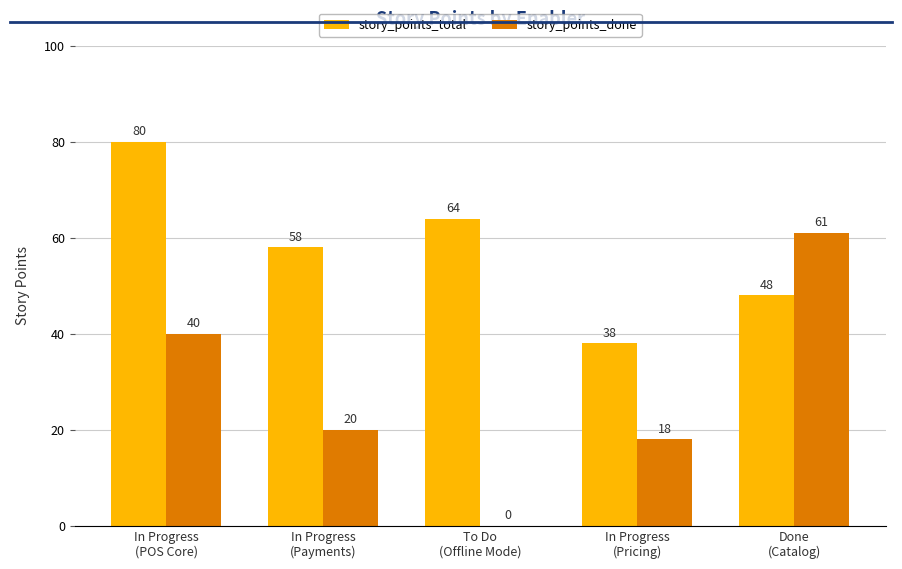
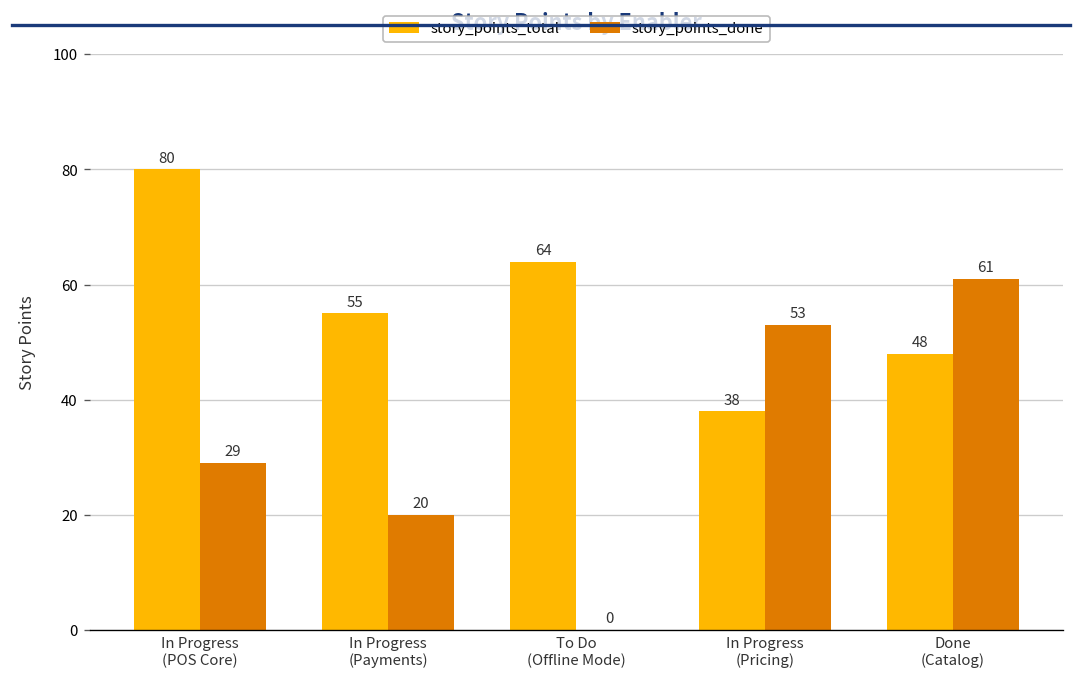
  {
    "story_points_total": {
      "In Progress (POS Core)": 80,
-     "In Progress (Payments)": 58,
+     "In Progress (Payments)": 55,
      "To Do (Offline Mode)": 64,
      "In Progress (Pricing)": 38,
      "Done (Catalog)": 48
    },
    "story_points_done": {
-     "In Progress (POS Core)": 40,
+     "In Progress (POS Core)": 29,
      "In Progress (Payments)": 20,
      "To Do (Offline Mode)": 0,
-     "In Progress (Pricing)": 18,
+     "In Progress (Pricing)": 53,
      "Done (Catalog)": 61
    }
  }
